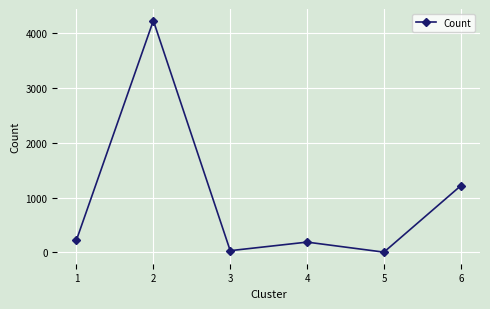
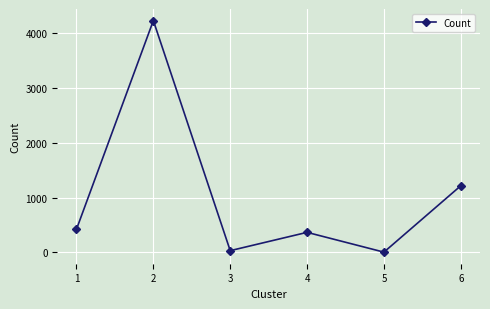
  {
-   "1": 200,
+   "1": 400,
    "2": 4200,
    "3": 0,
-   "4": 200,
+   "4": 400,
    "5": 0,
    "6": 1200
  }
